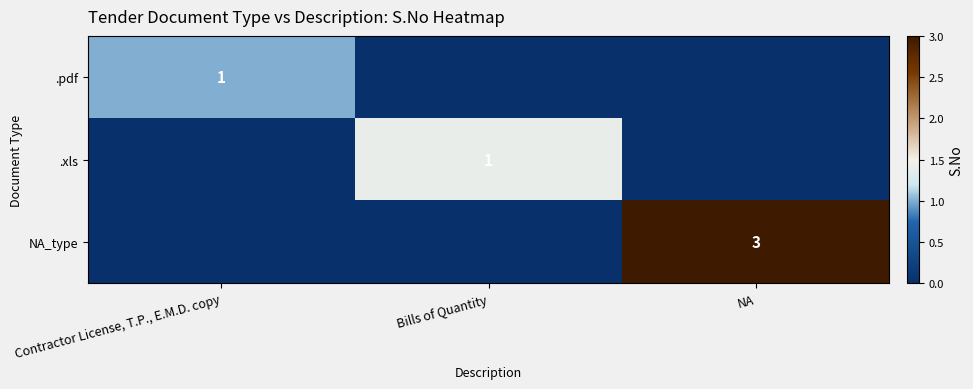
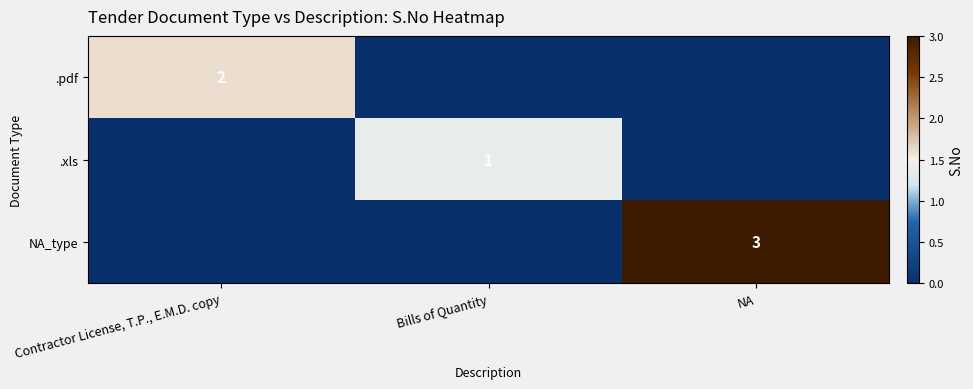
  {
    ".pdf": {
-     "Contractor License, T.P., E.M.D. copy": 1
+     "Contractor License, T.P., E.M.D. copy": 2
    },
    "NA_type": {
      "NA": 3
    }
  }
